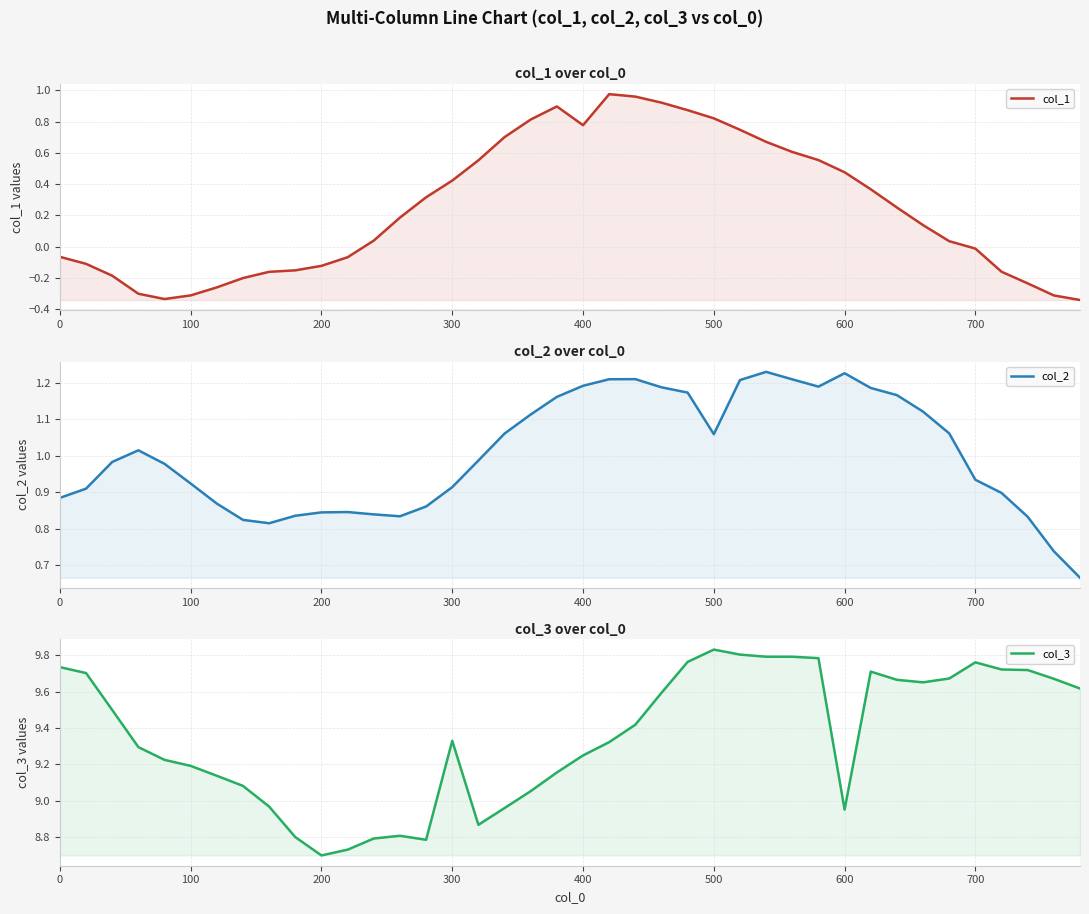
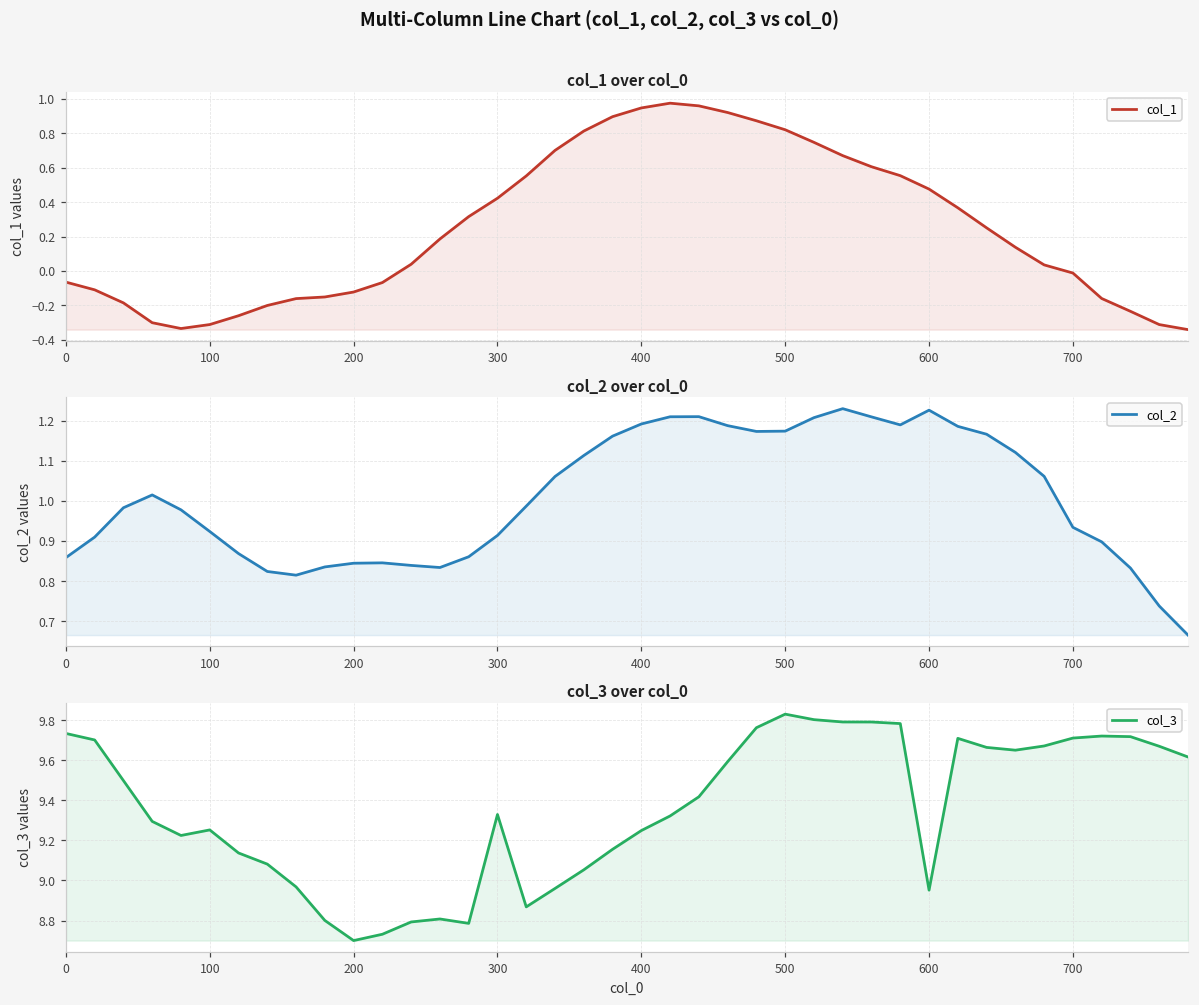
  {
    "col_1 over col_0": {
      "0": -0.06,
      "100": -0.31,
      "200": -0.12,
      "300": 0.42,
-     "400": 0.78,
+     "400": 0.95,
      "500": 0.82,
      "600": 0.48,
      "700": -0.01
    },
    "col_2 over col_0": {
-     "0": 0.88,
+     "0": 0.86,
      "100": 0.92,
      "200": 0.84,
      "300": 0.91,
      "400": 1.19,
-     "500": 1.06,
+     "500": 1.17,
      "600": 1.23,
      "700": 0.93
    },
    "col_3 over col_0": {
      "0": 9.73,
-     "100": 9.19,
+     "100": 9.25,
      "200": 8.70,
      "300": 9.33,
      "400": 9.25,
      "500": 9.83,
      "600": 8.95,
-     "700": 9.76
+     "700": 9.71
    }
  }
